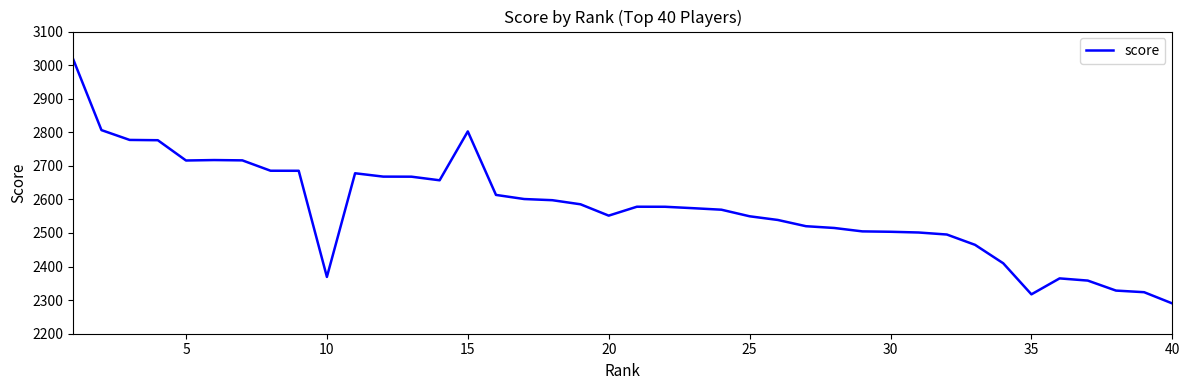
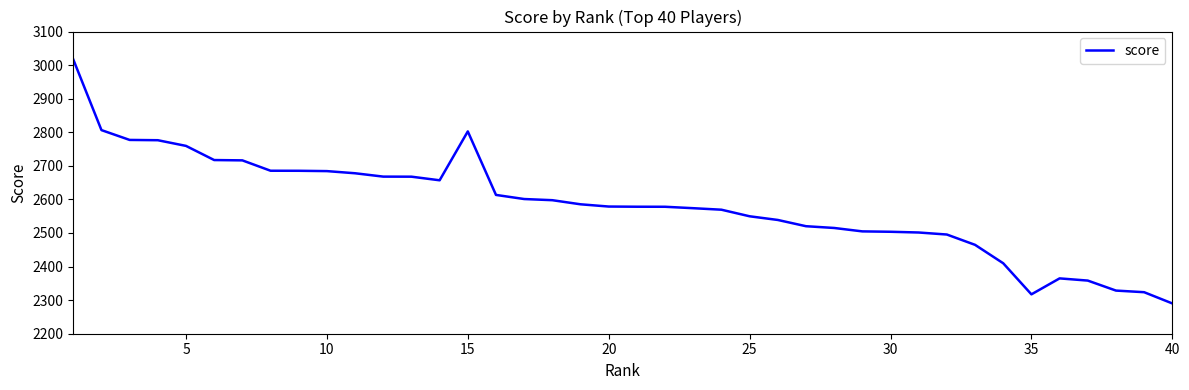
  {
-   "5": 2720,
-   "10": 2370,
+   "5": 2760,
+   "10": 2680,
    "15": 2800,
-   "20": 2550,
+   "20": 2580,
    "25": 2550,
    "30": 2500,
    "35": 2320,
    "40": 2290
  }
